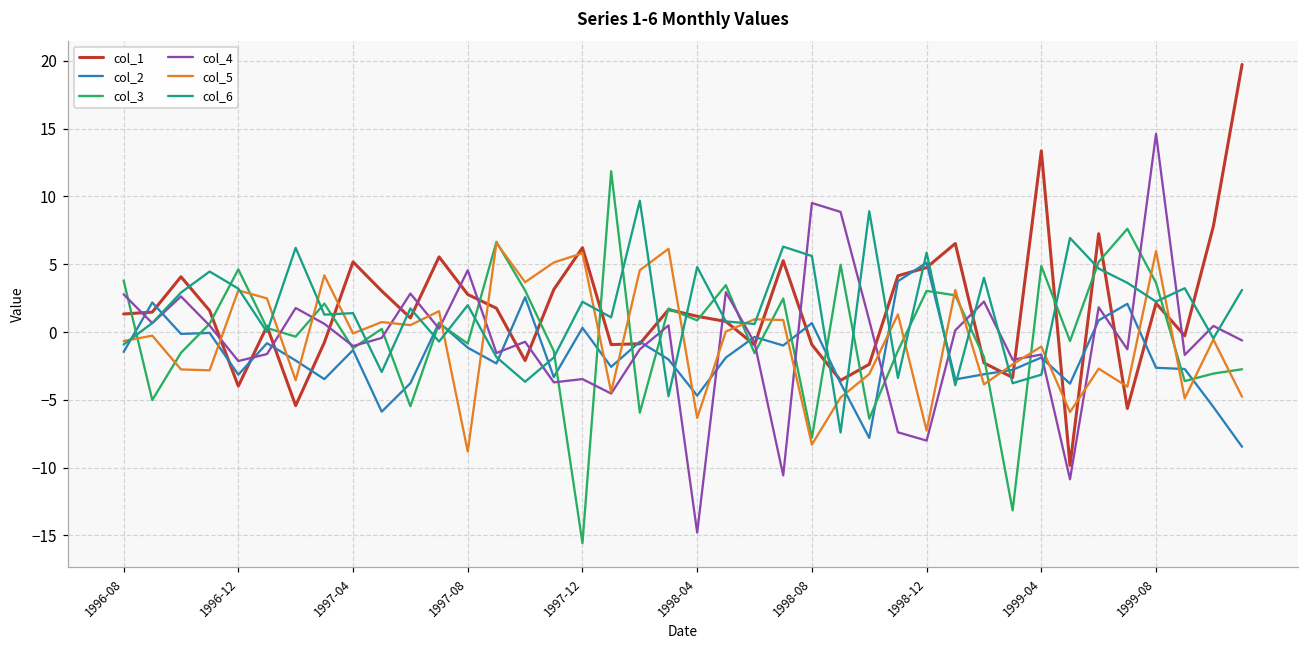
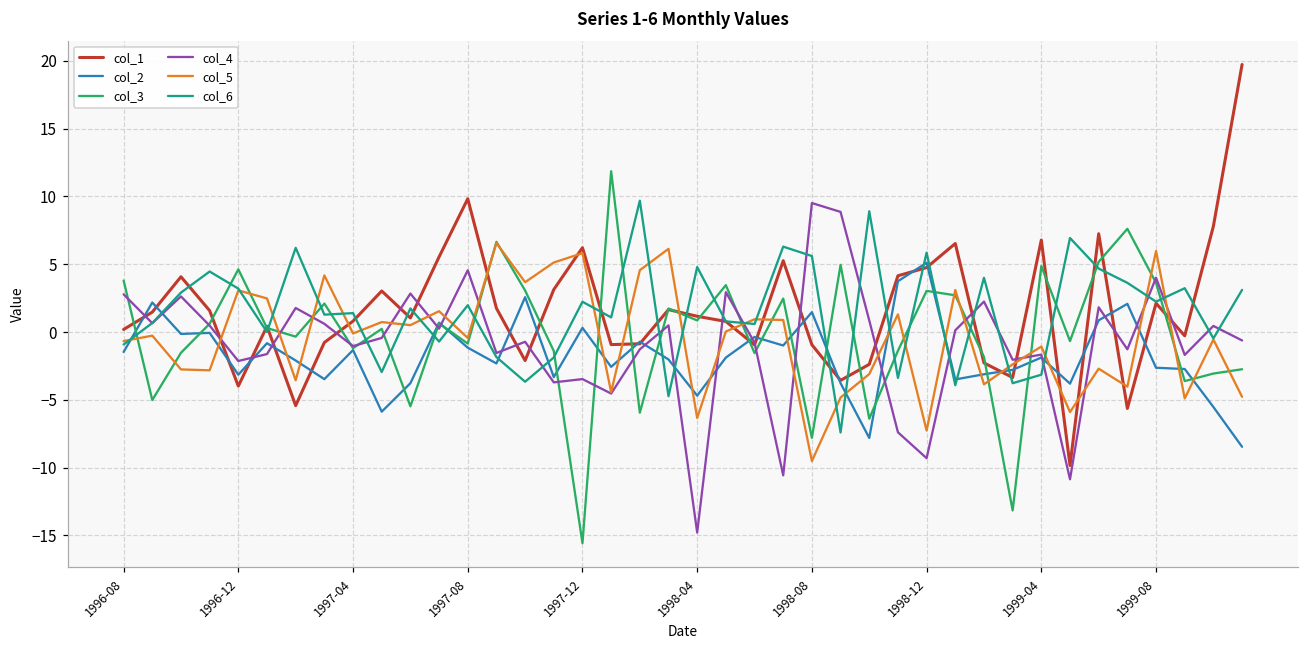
  {
    "col_1": {
-     "1996-08": 1.3,
+     "1996-08": 0.2,
      "1996-12": -4.0,
-     "1997-04": 5.2,
-     "1997-08": 2.8,
+     "1997-04": 0.8,
+     "1997-08": 9.8,
      "1997-12": 6.2,
      "1998-04": 1.2,
      "1998-08": -0.9,
      "1998-12": 4.8,
-     "1999-04": 13.4
+     "1999-04": 6.8
    },
    "col_2": {
      "1996-08": -1.5,
      "1996-12": -3.1,
      "1997-08": -1.2,
      "1997-12": 0.3,
      "1998-04": -4.7,
-     "1998-08": 0.7,
+     "1998-08": 1.5,
      "1998-12": 5.1,
      "1999-04": -1.9,
      "1999-08": -2.6
    },
    "col_4": {
      "1996-08": 2.8,
      "1996-12": -2.1,
      "1997-08": 4.6,
      "1997-12": -3.5,
      "1998-04": -14.8,
      "1998-08": 9.5,
-     "1998-12": -8.0,
+     "1998-12": -9.3,
      "1999-04": -1.7,
-     "1999-08": 14.6
+     "1999-08": 4.0
    },
    "col_5": {
      "1996-08": -0.7,
      "1997-04": -0.1,
-     "1997-08": -8.8,
+     "1997-08": -0.4,
      "1997-12": 5.8,
      "1998-04": -6.3,
-     "1998-08": -8.3,
+     "1998-08": -9.5,
      "1998-12": -7.3,
      "1999-04": -1.1,
      "1999-08": 6.0
    }
  }
